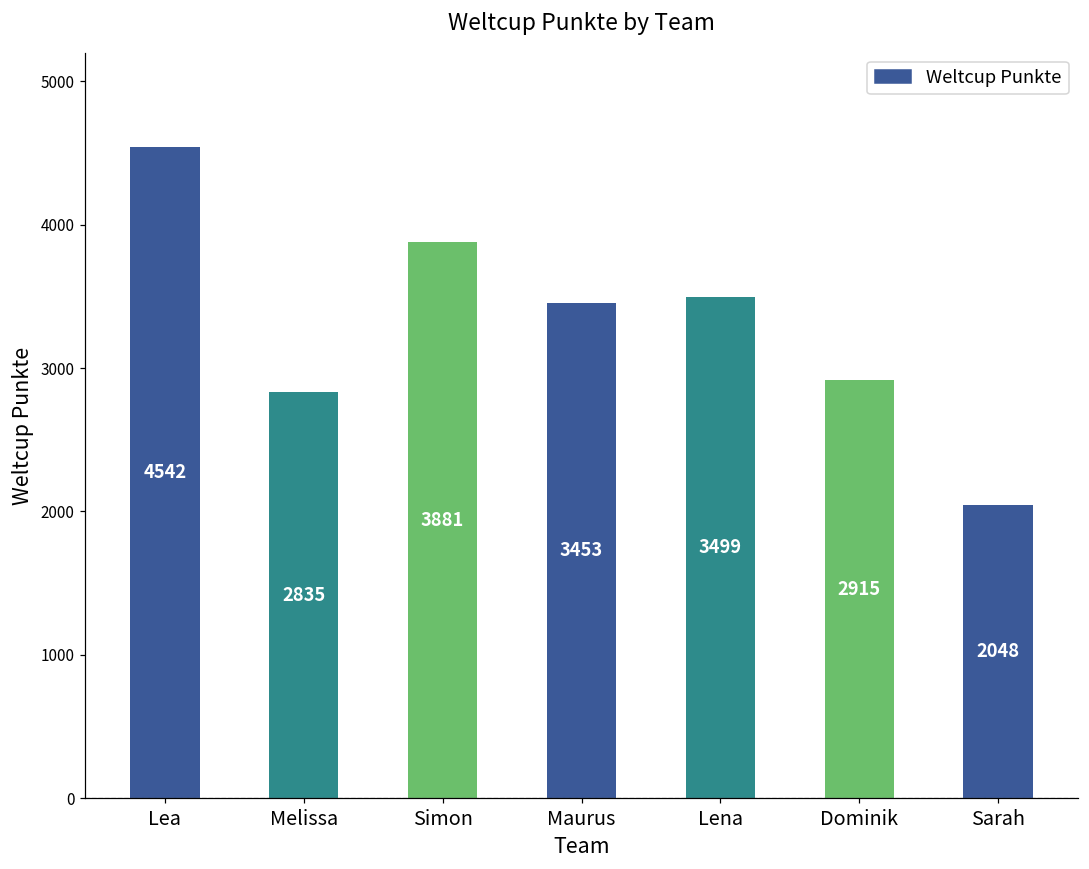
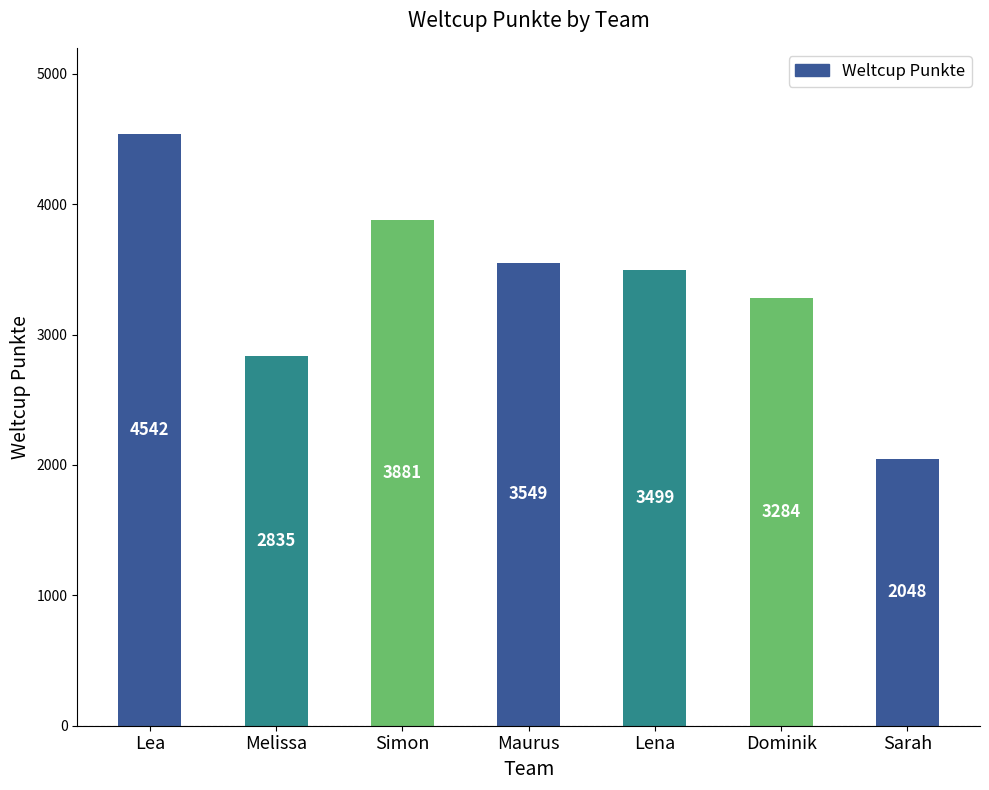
  {
    "Lea": 4542,
    "Melissa": 2835,
    "Simon": 3881,
-   "Maurus": 3453,
+   "Maurus": 3549,
    "Lena": 3499,
-   "Dominik": 2915,
+   "Dominik": 3284,
    "Sarah": 2048
  }
